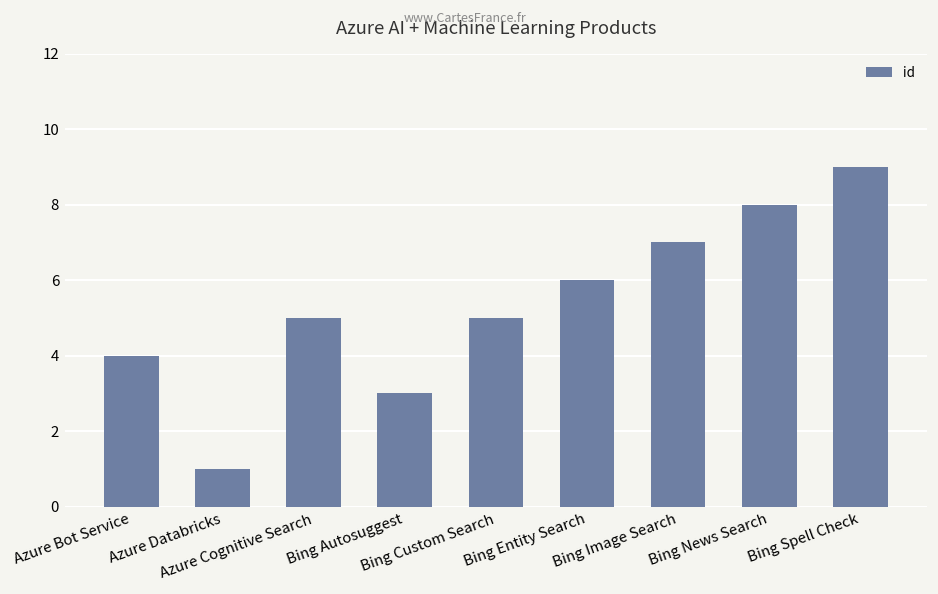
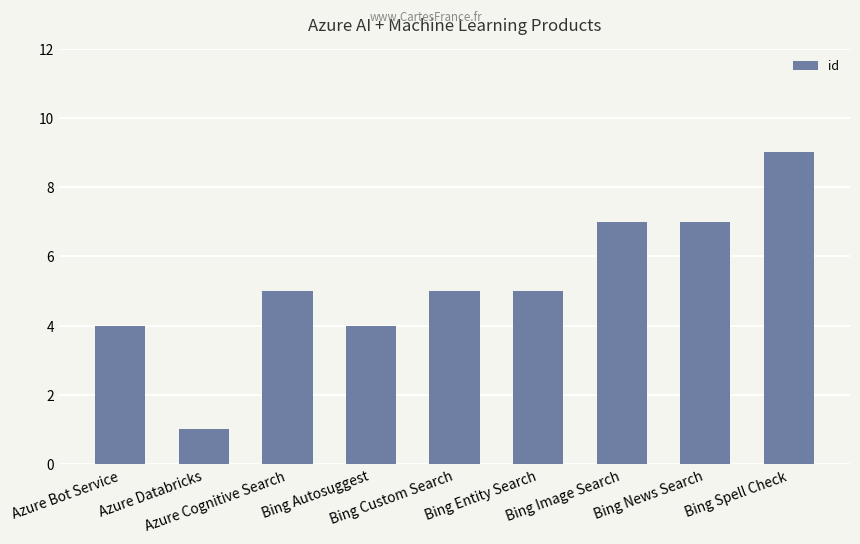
  {
    "Azure Bot Service": 4,
    "Azure Databricks": 1,
    "Azure Cognitive Search": 5,
-   "Bing Autosuggest": 3,
+   "Bing Autosuggest": 4,
    "Bing Custom Search": 5,
-   "Bing Entity Search": 6,
+   "Bing Entity Search": 5,
    "Bing Image Search": 7,
-   "Bing News Search": 8,
+   "Bing News Search": 7,
    "Bing Spell Check": 9
  }
